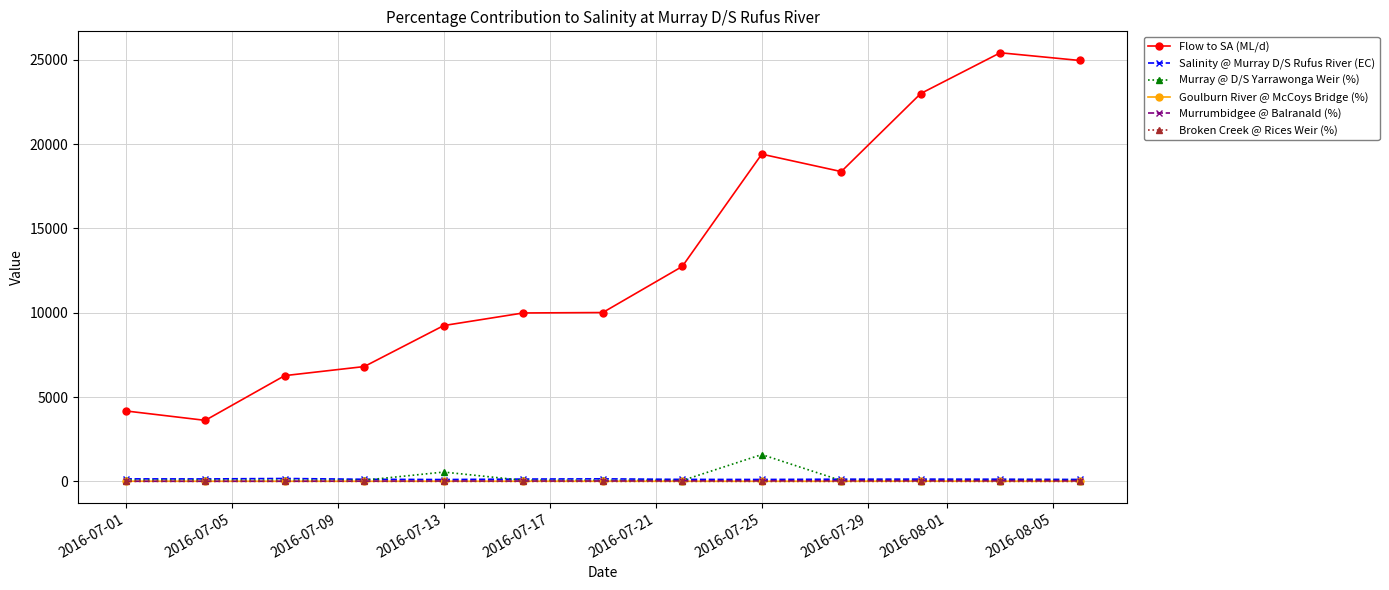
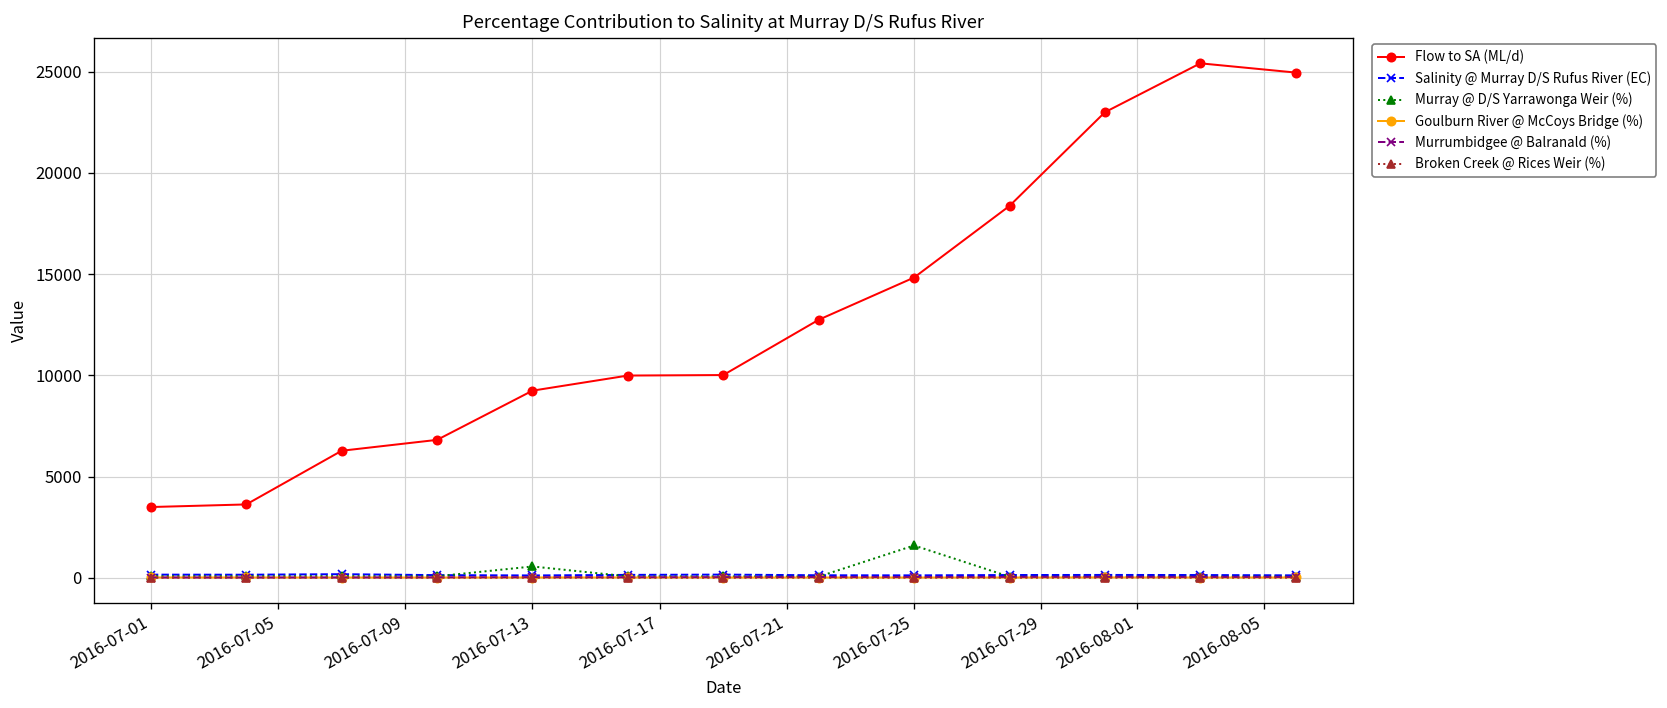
  {
    "Flow to SA (ML/d)": {
-     "2016-07-01": 4200,
+     "2016-07-01": 3500,
      "2016-07-13": 9200,
-     "2016-07-25": 19400
+     "2016-07-25": 14800
    },
    "Murray @ D/S Yarrawonga Weir (%)": {
      "2016-07-13": 600,
      "2016-07-25": 1600
    }
  }
